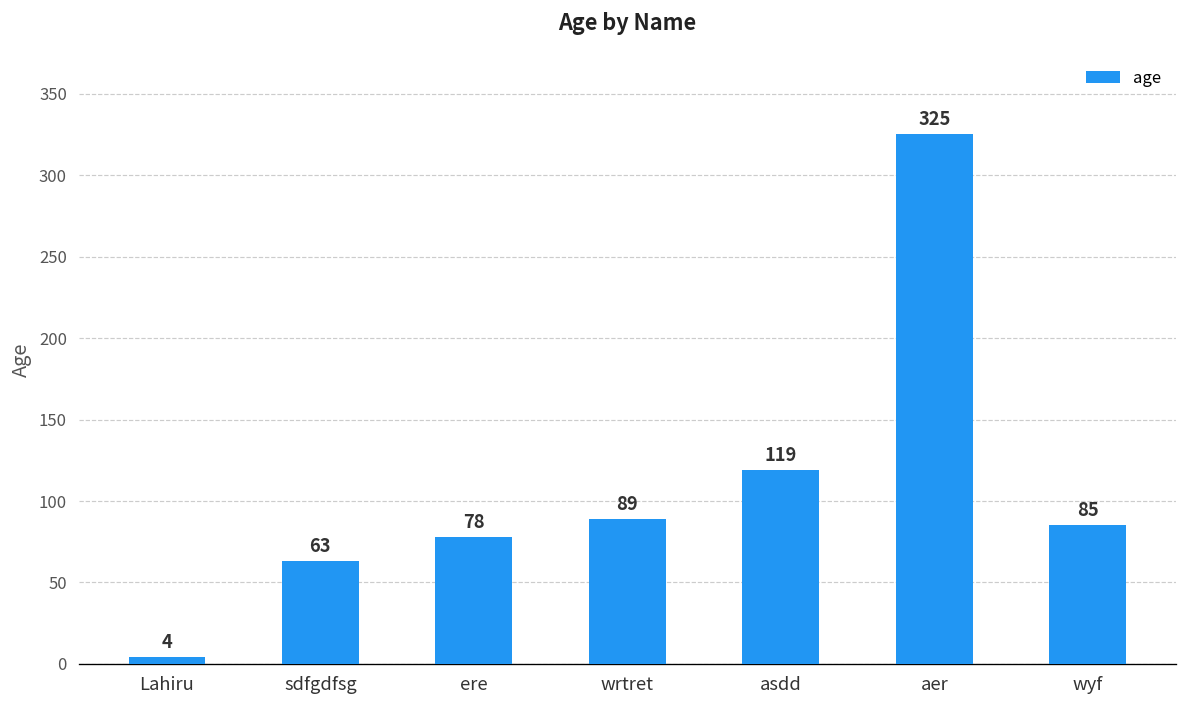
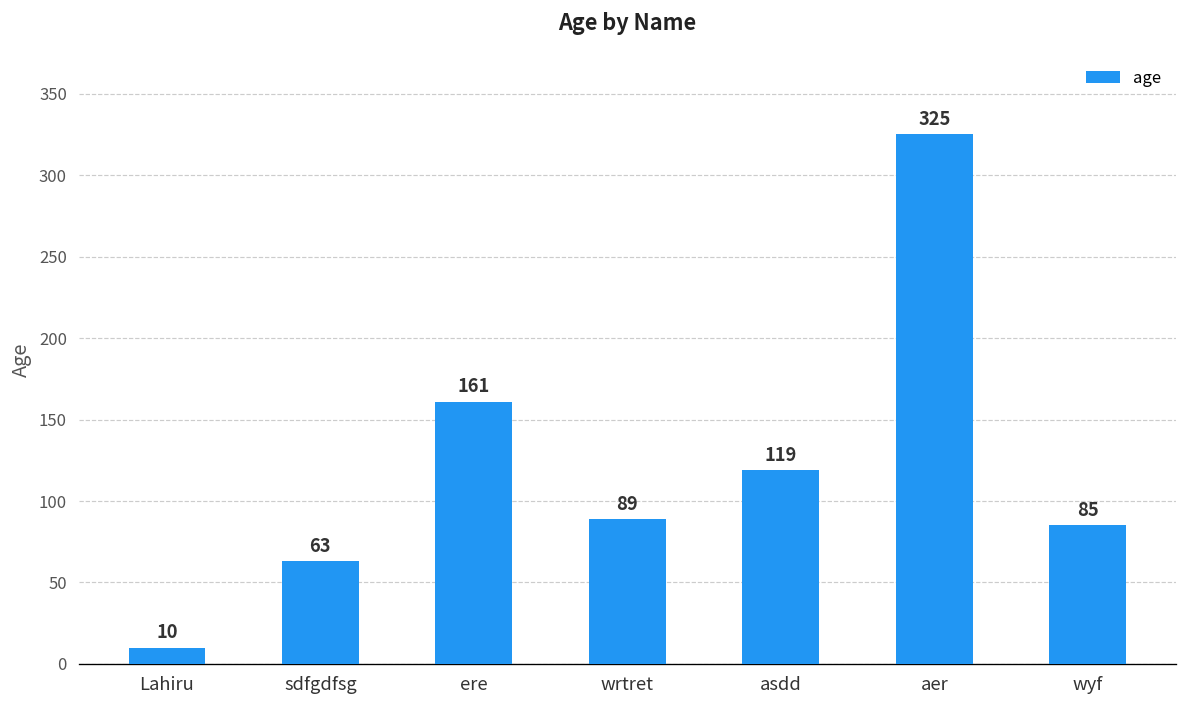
  {
-   "Lahiru": 4,
+   "Lahiru": 10,
    "sdfgdfsg": 63,
-   "ere": 78,
+   "ere": 161,
    "wrtret": 89,
    "asdd": 119,
    "aer": 325,
    "wyf": 85
  }
